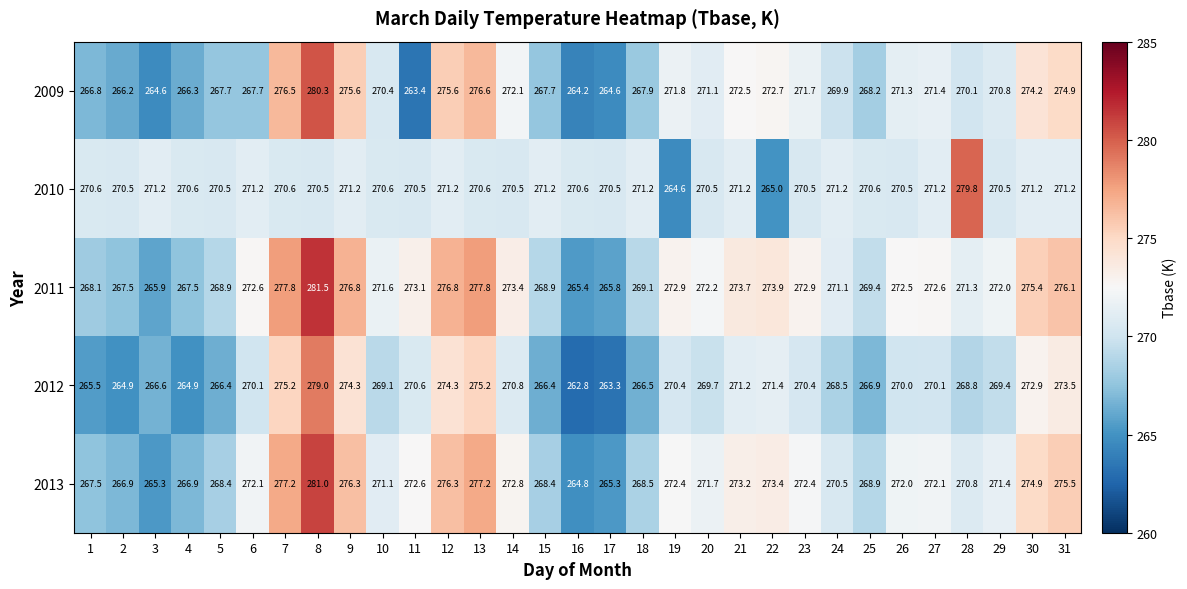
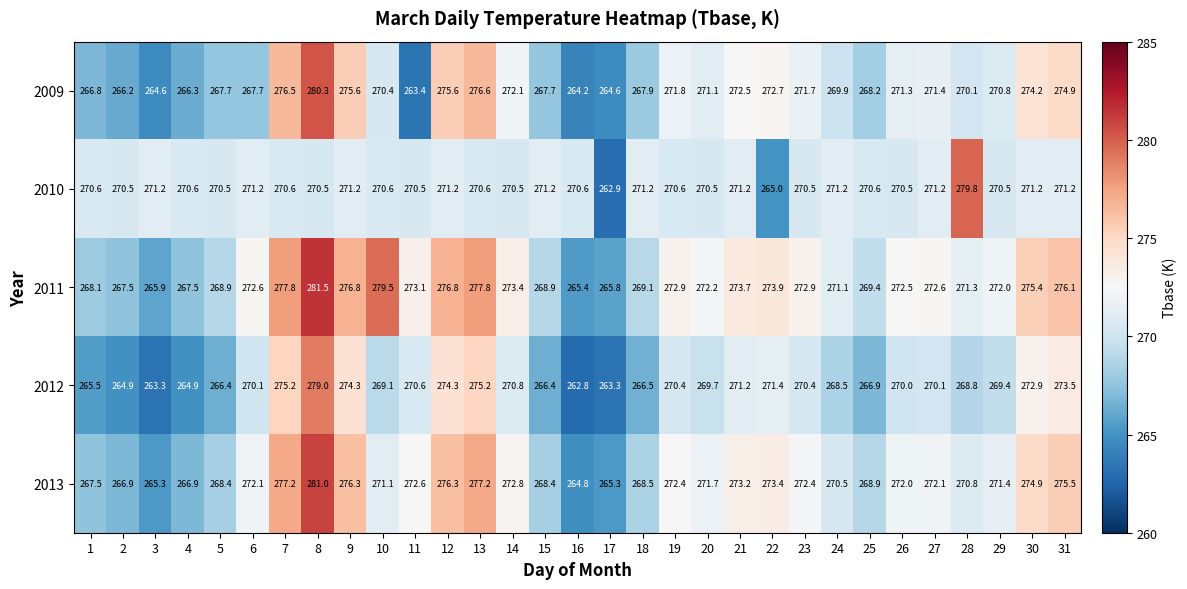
  {
    "2009": {
      "1": 266.8,
      "2": 266.2,
      "3": 264.6,
      "4": 266.3,
      "5": 267.7,
      "6": 267.7,
      "7": 276.5,
      "8": 280.3,
      "9": 275.6,
      "10": 270.4,
      "11": 263.4,
      "12": 275.6,
      "13": 276.6,
      "14": 272.1,
      "15": 267.7,
      "16": 264.2,
      "17": 264.6,
      "18": 267.9,
      "19": 271.8,
      "20": 271.1,
      "21": 272.5,
      "22": 272.7,
      "23": 271.7,
      "24": 269.9,
      "25": 268.2,
      "26": 271.3,
      "27": 271.4,
      "28": 270.1,
      "29": 270.8,
      "30": 274.2,
      "31": 274.9
    },
    "2010": {
      "1": 270.6,
      "2": 270.5,
      "3": 271.2,
      "4": 270.6,
      "5": 270.5,
      "6": 271.2,
      "7": 270.6,
      "8": 270.5,
      "9": 271.2,
      "10": 270.6,
      "11": 270.5,
      "12": 271.2,
      "13": 270.6,
      "14": 270.5,
      "15": 271.2,
      "16": 270.6,
-     "17": 270.5,
+     "17": 262.9,
      "18": 271.2,
-     "19": 264.6,
+     "19": 270.6,
      "20": 270.5,
      "21": 271.2,
      "22": 265.0,
      "23": 270.5,
      "24": 271.2,
      "25": 270.6,
      "26": 270.5,
      "27": 271.2,
      "28": 279.8,
      "29": 270.5,
      "30": 271.2,
      "31": 271.2
    },
    "2011": {
      "1": 268.1,
      "2": 267.5,
      "3": 265.9,
      "4": 267.5,
      "5": 268.9,
      "6": 272.6,
      "7": 277.8,
      "8": 281.5,
      "9": 276.8,
-     "10": 271.6,
+     "10": 279.5,
      "11": 273.1,
      "12": 276.8,
      "13": 277.8,
      "14": 273.4,
      "15": 268.9,
      "16": 265.4,
      "17": 265.8,
      "18": 269.1,
      "19": 272.9,
      "20": 272.2,
      "21": 273.7,
      "22": 273.9,
      "23": 272.9,
      "24": 271.1,
      "25": 269.4,
      "26": 272.5,
      "27": 272.6,
      "28": 271.3,
      "29": 272.0,
      "30": 275.4,
      "31": 276.1
    },
    "2012": {
      "1": 265.5,
      "2": 264.9,
-     "3": 266.6,
+     "3": 263.3,
      "4": 264.9,
      "5": 266.4,
      "6": 270.1,
      "7": 275.2,
      "8": 279.0,
      "9": 274.3,
      "10": 269.1,
      "11": 270.6,
      "12": 274.3,
      "13": 275.2,
      "14": 270.8,
      "15": 266.4,
      "16": 262.8,
      "17": 263.3,
      "18": 266.5,
      "19": 270.4,
      "20": 269.7,
      "21": 271.2,
      "22": 271.4,
      "23": 270.4,
      "24": 268.5,
      "25": 266.9,
      "26": 270.0,
      "27": 270.1,
      "28": 268.8,
      "29": 269.4,
      "30": 272.9,
      "31": 273.5
    },
    "2013": {
      "1": 267.5,
      "2": 266.9,
      "3": 265.3,
      "4": 266.9,
      "5": 268.4,
      "6": 272.1,
      "7": 277.2,
      "8": 281.0,
      "9": 276.3,
      "10": 271.1,
      "11": 272.6,
      "12": 276.3,
      "13": 277.2,
      "14": 272.8,
      "15": 268.4,
      "16": 264.8,
      "17": 265.3,
      "18": 268.5,
      "19": 272.4,
      "20": 271.7,
      "21": 273.2,
      "22": 273.4,
      "23": 272.4,
      "24": 270.5,
      "25": 268.9,
      "26": 272.0,
      "27": 272.1,
      "28": 270.8,
      "29": 271.4,
      "30": 274.9,
      "31": 275.5
    }
  }
